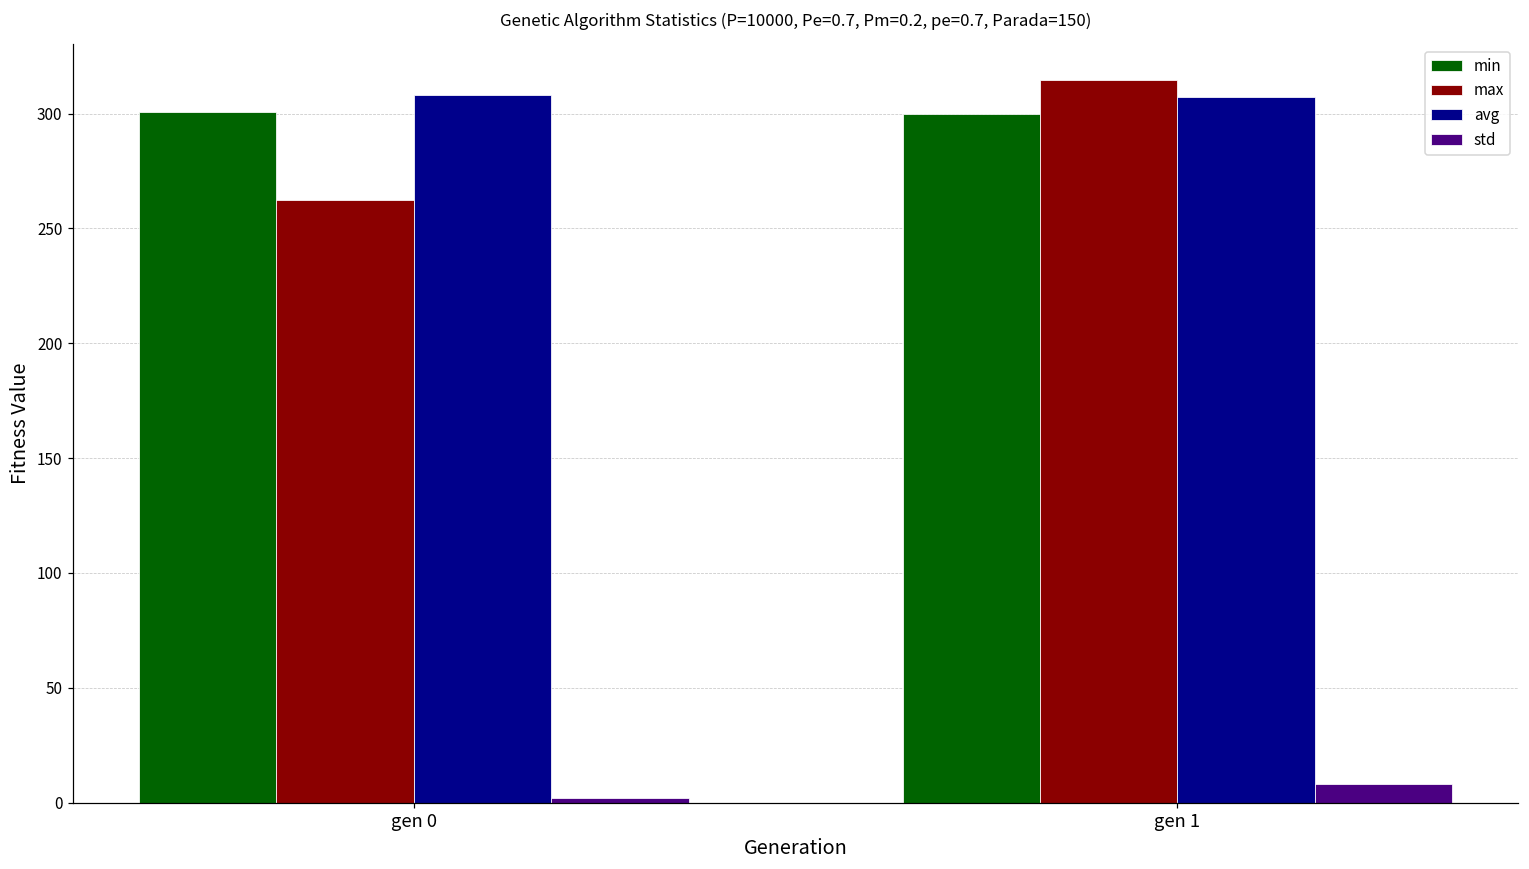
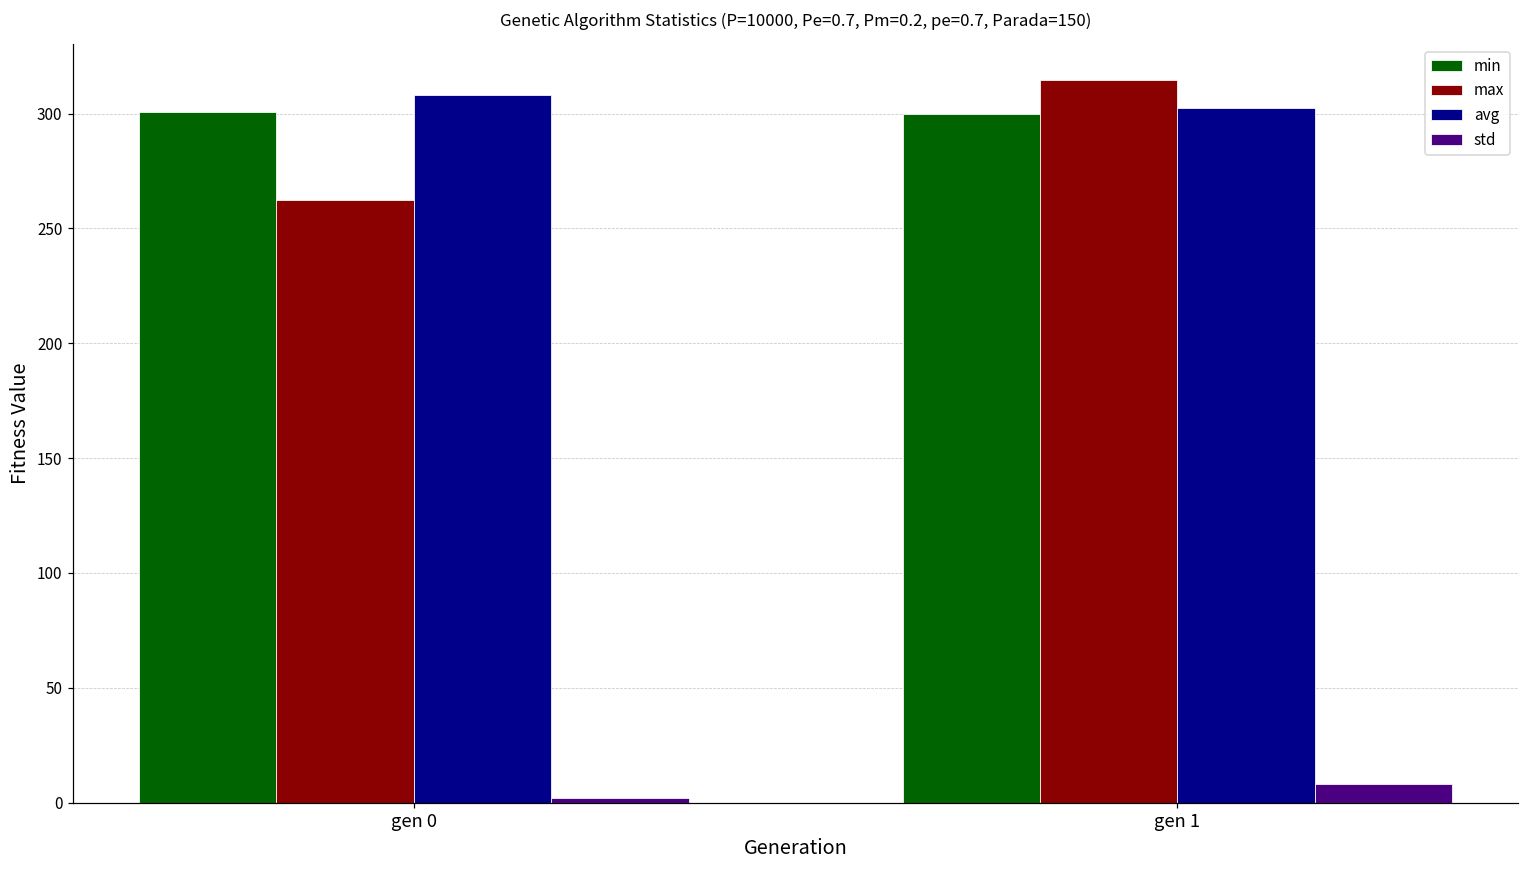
  {
    "min": {
      "gen 0": 301,
      "gen 1": 300
    },
    "max": {
      "gen 0": 263,
      "gen 1": 315
    },
    "avg": {
      "gen 0": 308,
-     "gen 1": 307
+     "gen 1": 303
    },
    "std": {
      "gen 0": 2,
      "gen 1": 8
    }
  }
